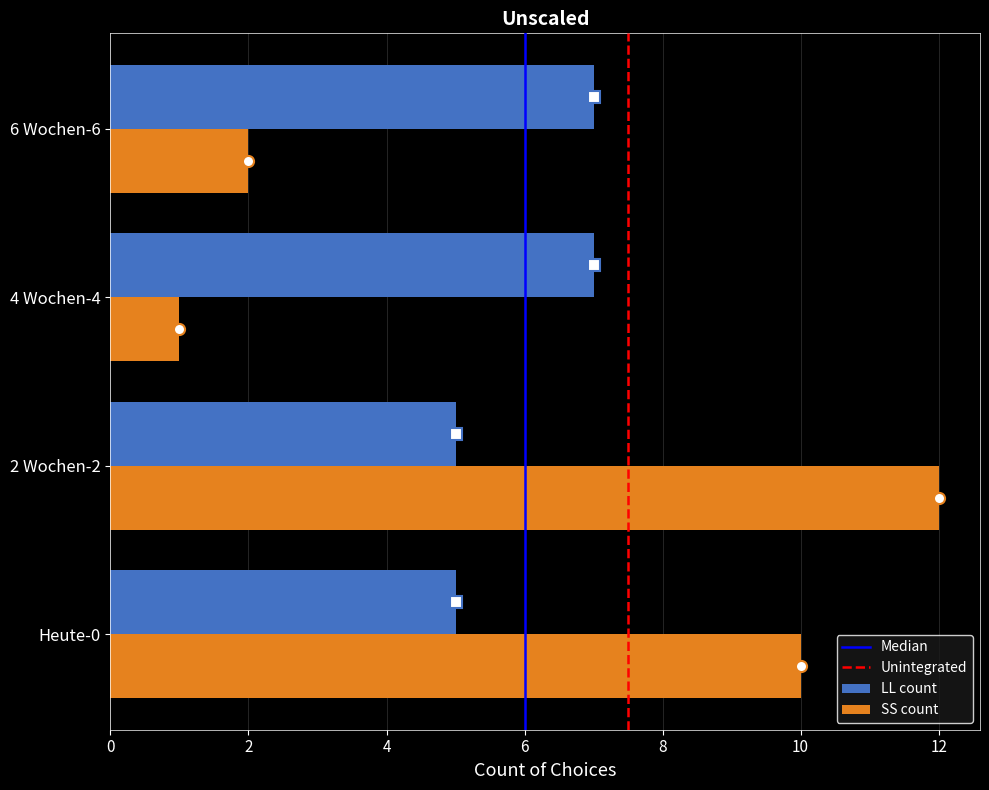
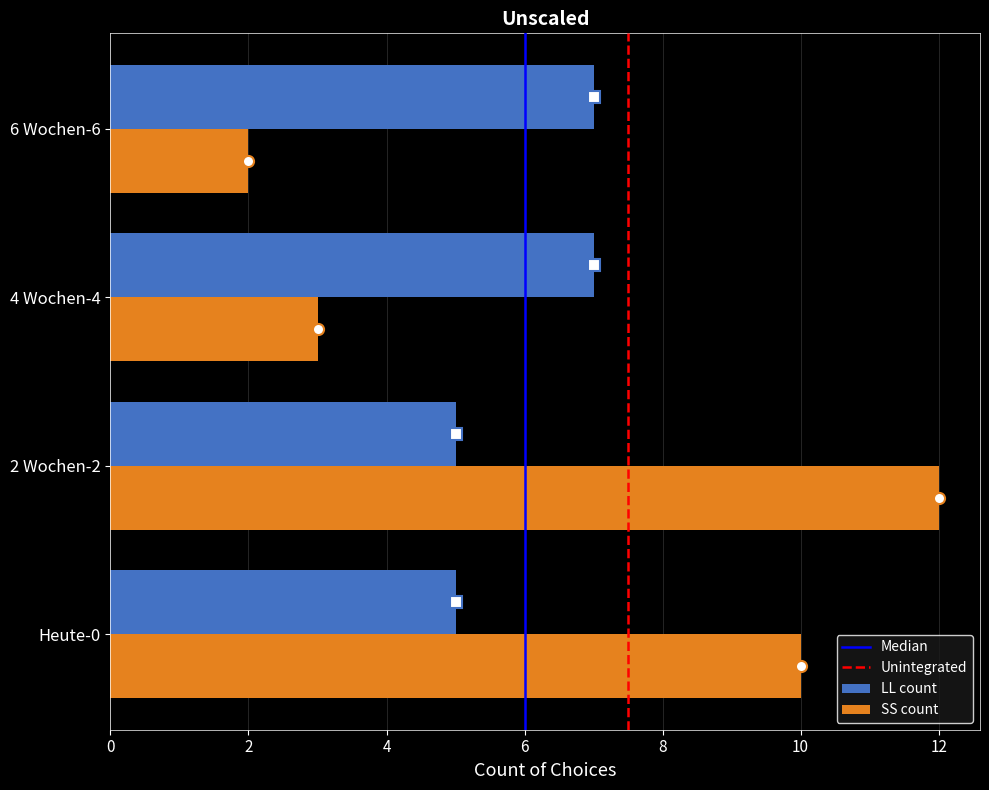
  {
    "LL count": {
      "6 Wochen-6": 7,
      "4 Wochen-4": 7,
      "2 Wochen-2": 5,
      "Heute-0": 5
    },
    "SS count": {
      "6 Wochen-6": 2,
-     "4 Wochen-4": 1,
+     "4 Wochen-4": 3,
      "2 Wochen-2": 12,
      "Heute-0": 10
    }
  }
